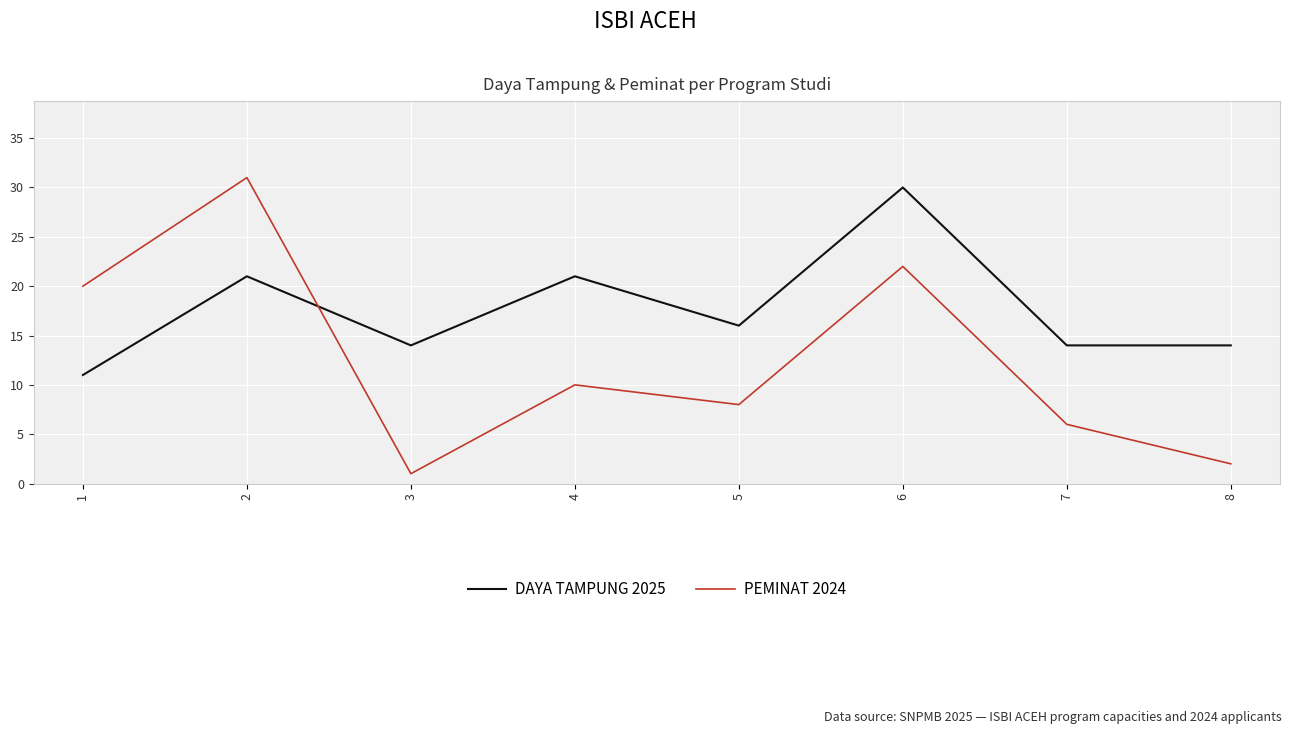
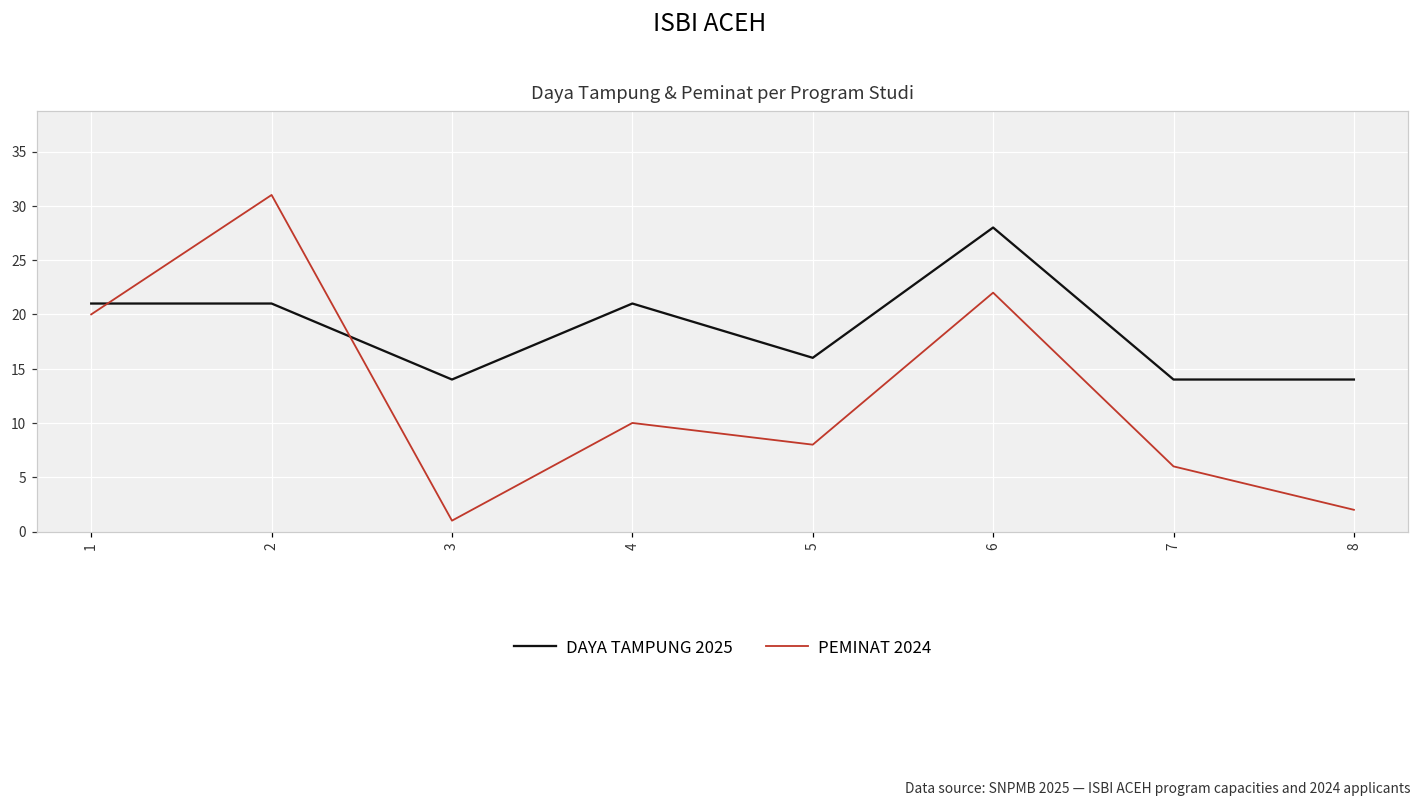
  {
    "DAYA TAMPUNG 2025": {
-     "1": 11,
+     "1": 21,
      "2": 21,
      "3": 14,
      "4": 21,
      "5": 16,
-     "6": 30,
+     "6": 28,
      "7": 14,
      "8": 14
    },
    "PEMINAT 2024": {
      "1": 20,
      "2": 31,
      "3": 1,
      "4": 10,
      "5": 8,
      "6": 22,
      "7": 6,
      "8": 2
    }
  }
